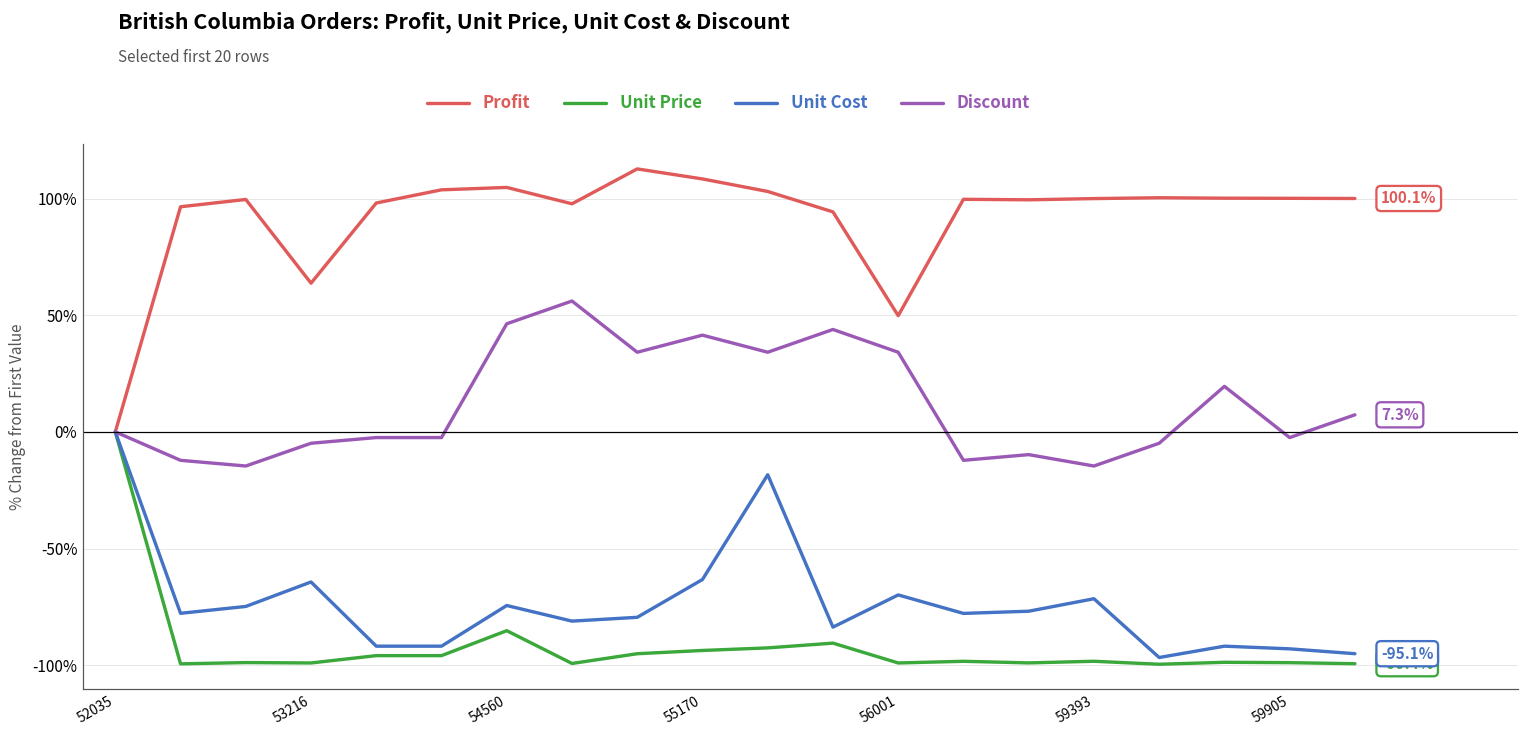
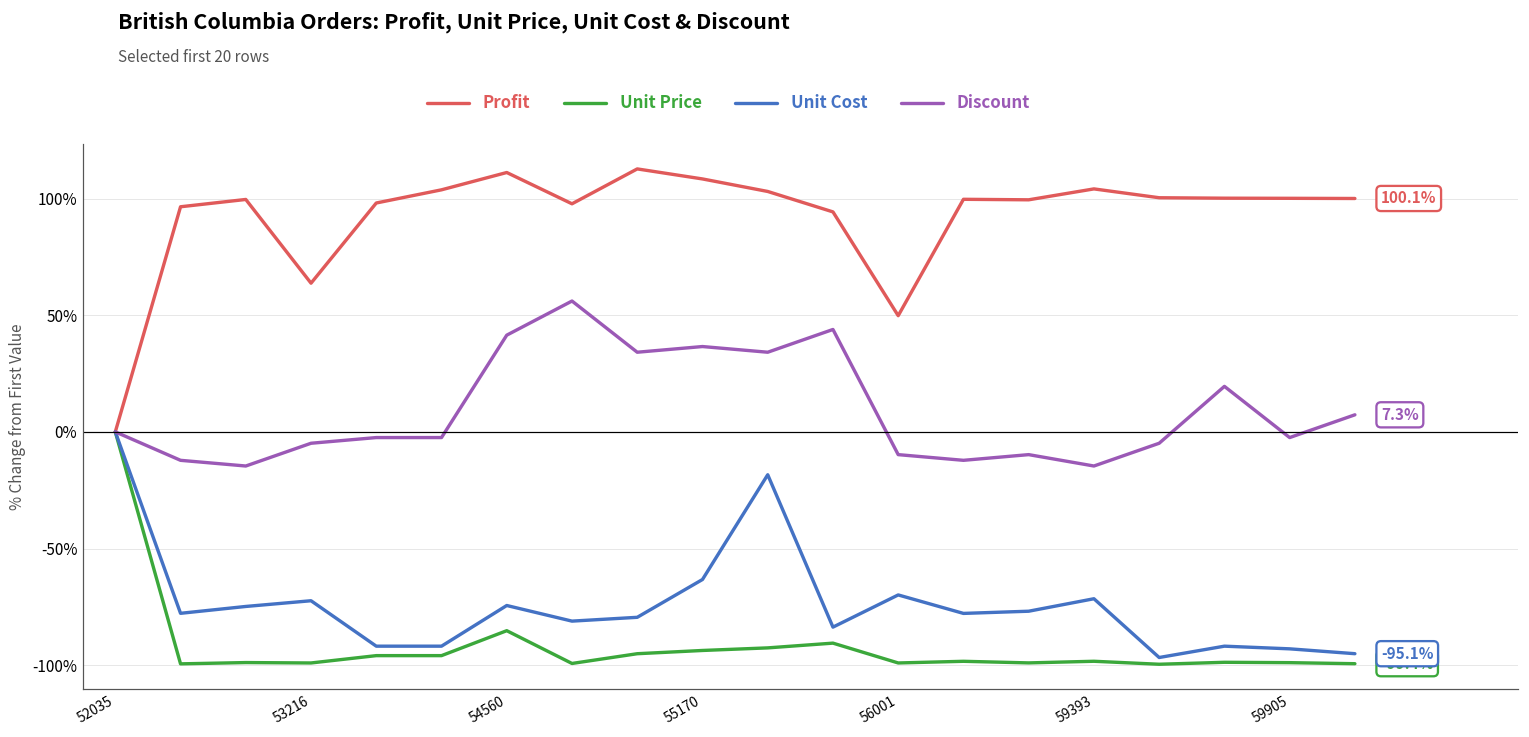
  {
    "Profit": {
      "53216": "64%",
-     "54560": "105%",
+     "54560": "111%",
      "55170": "108%",
      "56001": "50%",
-     "59393": "100%",
+     "59393": "104%",
      "59905": "100%"
    },
    "Unit Price": {
      "53216": "-99%",
      "54560": "-85%",
      "55170": "-94%",
      "56001": "-99%",
      "59393": "-98%",
      "59905": "-99%"
    },
    "Unit Cost": {
-     "53216": "-64%",
+     "53216": "-72%",
      "54560": "-74%",
      "55170": "-63%",
      "56001": "-70%",
      "59393": "-72%",
      "59905": "-93%"
    },
    "Discount": {
      "53216": "-5%",
-     "54560": "46%",
-     "55170": "41%",
-     "56001": "34%",
+     "54560": "41%",
+     "55170": "37%",
+     "56001": "-10%",
      "59393": "-15%",
      "59905": "-2%"
    }
  }
